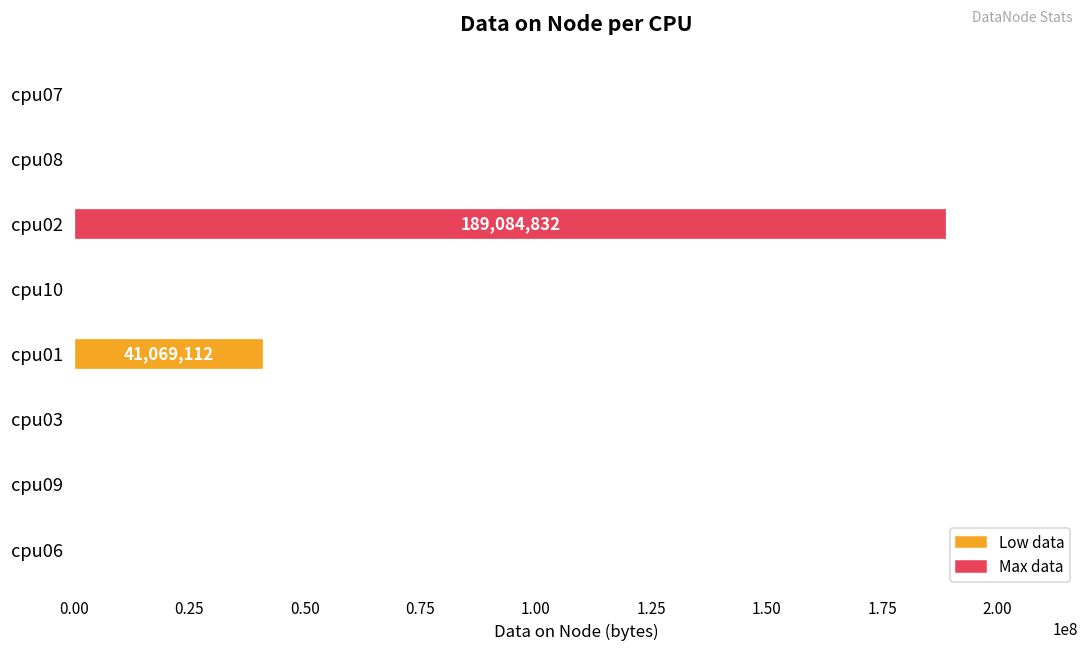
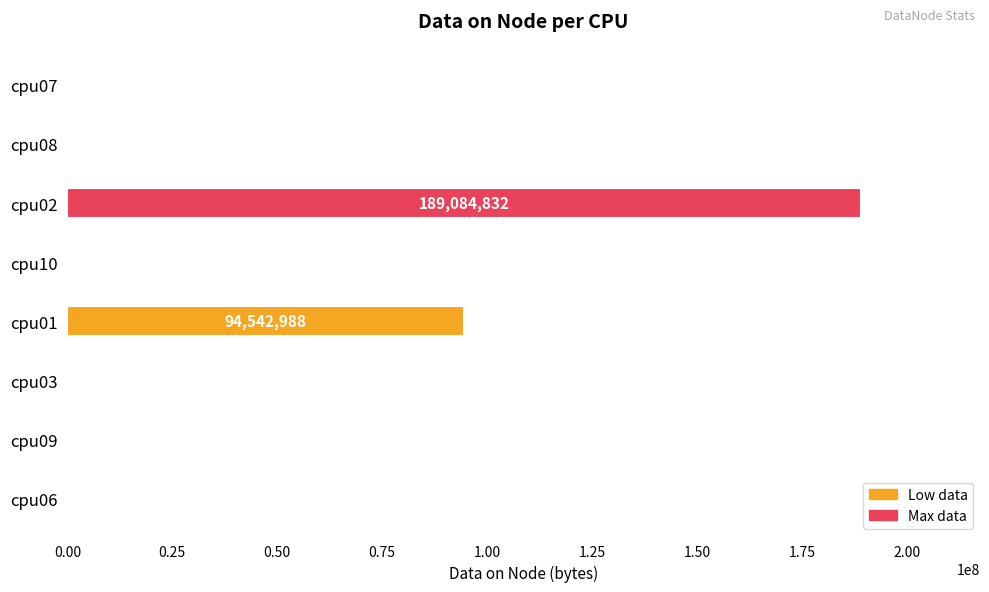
  {
    "cpu02": "189,084,832",
-   "cpu01": "41,069,112"
+   "cpu01": "94,542,988"
  }
